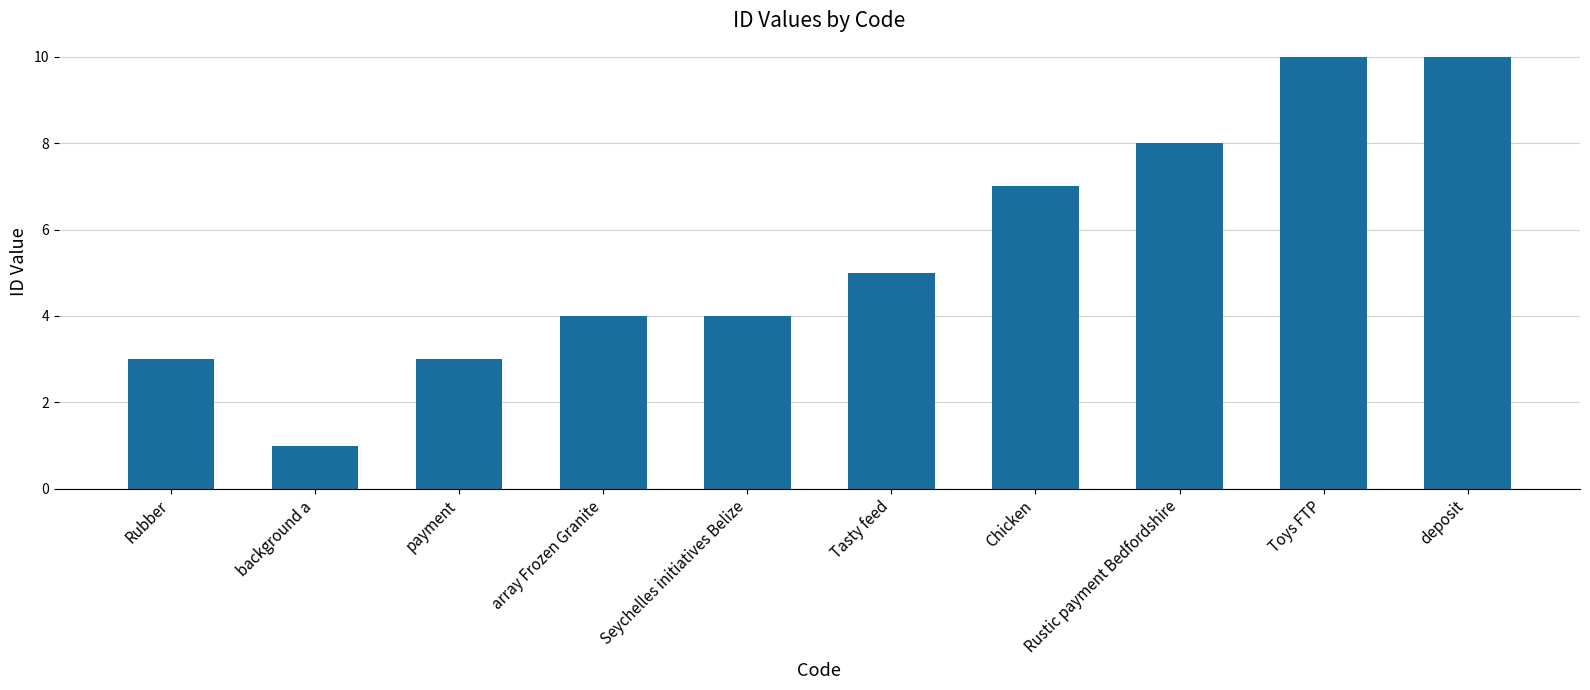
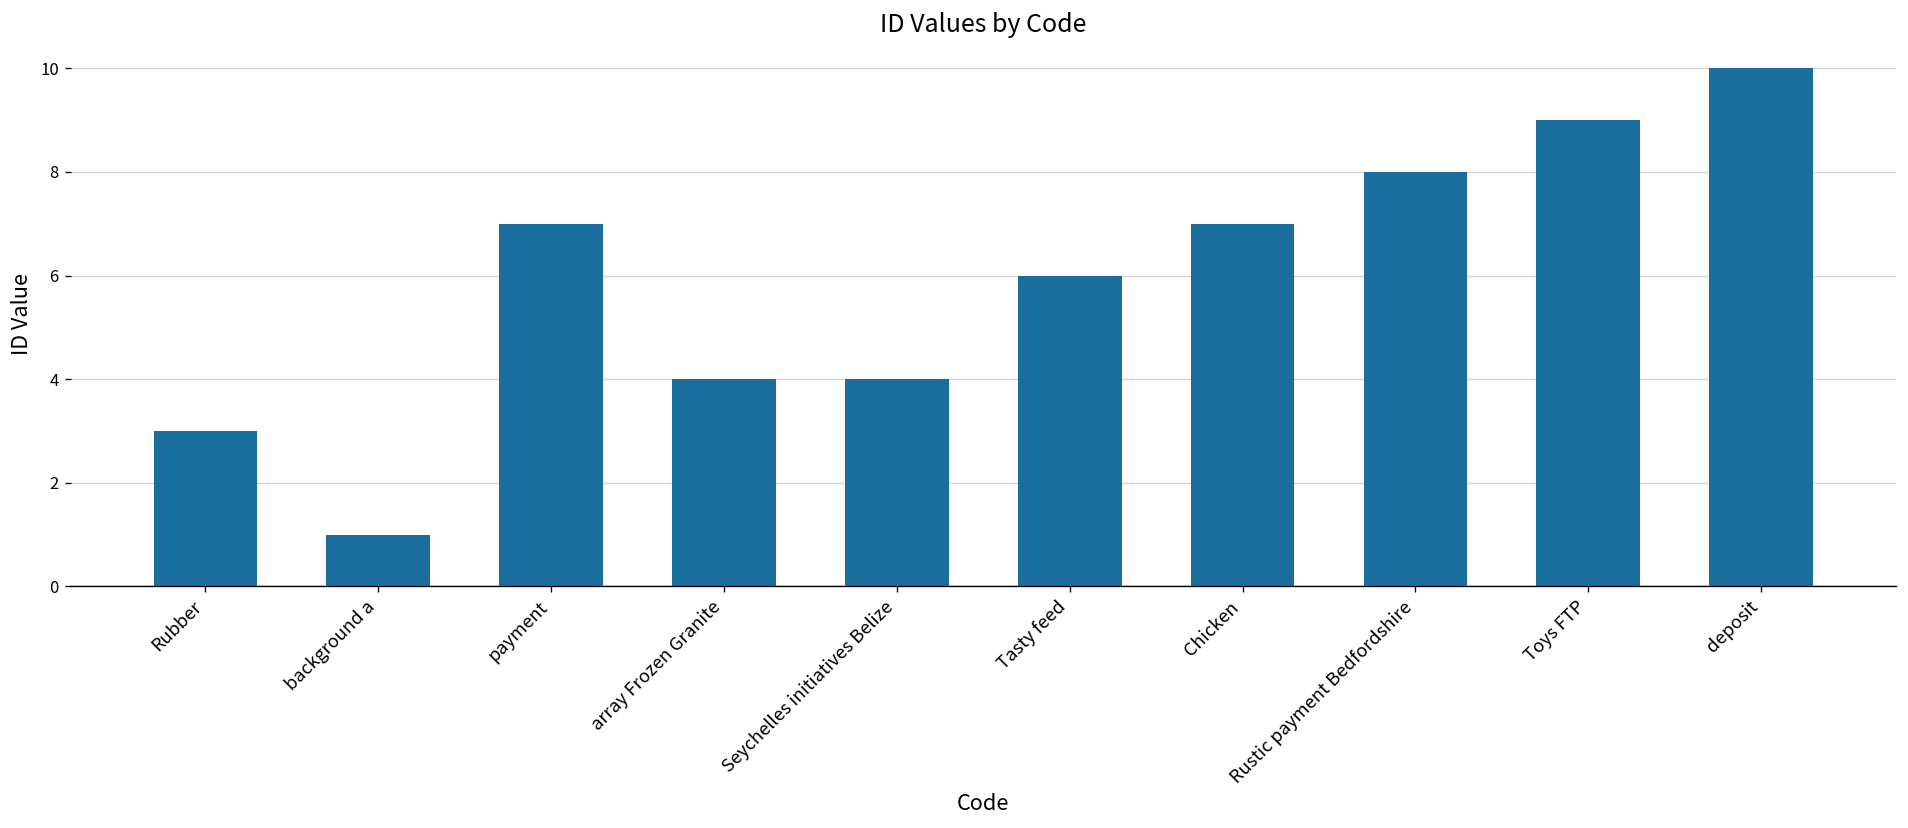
  {
    "Rubber": 3,
    "background a": 1,
-   "payment": 3,
+   "payment": 7,
    "array Frozen Granite": 4,
    "Seychelles initiatives Belize": 4,
-   "Tasty feed": 5,
+   "Tasty feed": 6,
    "Chicken": 7,
    "Rustic payment Bedfordshire": 8,
-   "Toys FTP": 10,
+   "Toys FTP": 9,
    "deposit": 10
  }
